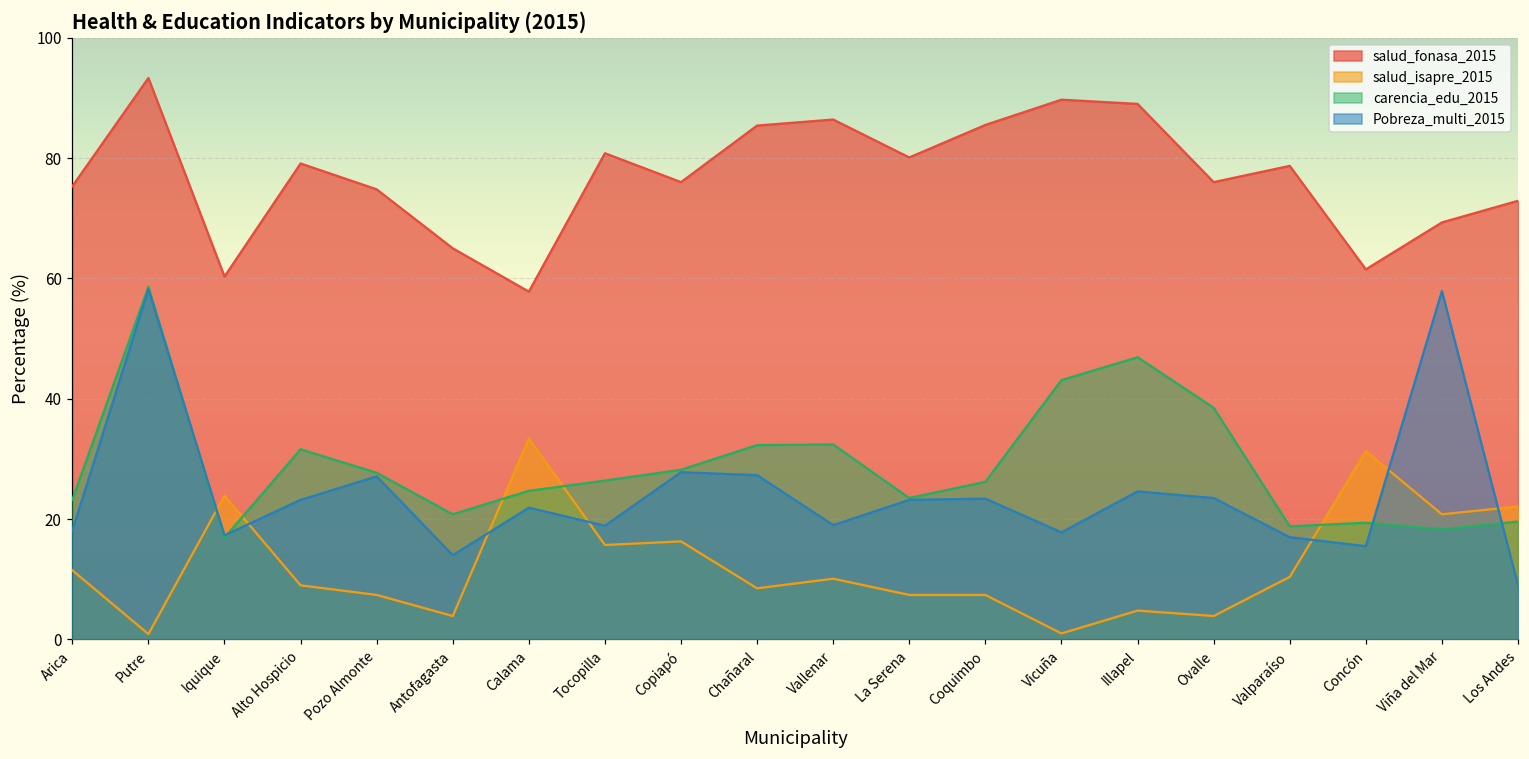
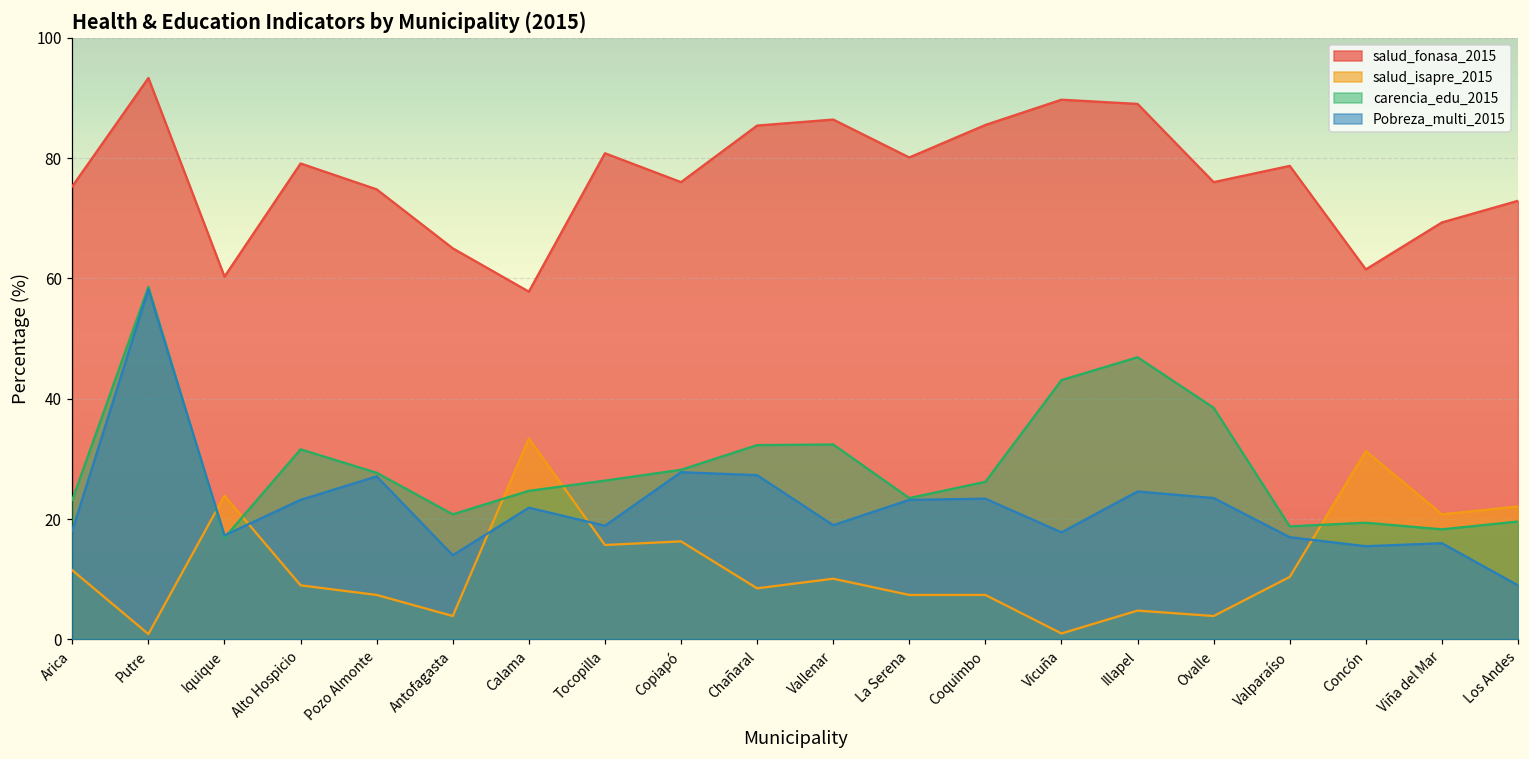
  {
    "salud_fonasa_2015": {
      "Arica": 75,
      "Putre": 93,
      "Iquique": 60,
      "Alto Hospicio": 79,
      "Pozo Almonte": 75,
      "Antofagasta": 65,
      "Calama": 58,
      "Tocopilla": 81,
      "Copiapó": 76,
      "Chañaral": 85,
      "Vallenar": 86,
      "La Serena": 80,
      "Coquimbo": 86,
      "Vicuña": 90,
      "Illapel": 89,
      "Ovalle": 76,
      "Valparaíso": 79,
      "Concón": 62,
      "Viña del Mar": 69,
      "Los Andes": 73
    },
    "salud_isapre_2015": {
      "Arica": 12,
      "Putre": 1,
      "Iquique": 24,
      "Alto Hospicio": 9,
      "Pozo Almonte": 7,
      "Antofagasta": 4,
      "Calama": 33,
      "Tocopilla": 16,
      "Copiapó": 16,
      "Chañaral": 9,
      "Vallenar": 10,
      "La Serena": 7,
      "Coquimbo": 7,
      "Vicuña": 1,
      "Illapel": 5,
      "Ovalle": 4,
      "Valparaíso": 10,
      "Concón": 31,
      "Viña del Mar": 21,
      "Los Andes": 22
    },
    "carencia_edu_2015": {
      "Arica": 23,
      "Alto Hospicio": 32,
      "Pozo Almonte": 28,
      "Antofagasta": 21,
      "Calama": 25,
      "Tocopilla": 26,
      "Chañaral": 32,
      "Vallenar": 32,
      "Coquimbo": 26,
      "Vicuña": 43,
      "Illapel": 47,
      "Ovalle": 39,
      "Valparaíso": 19,
      "Concón": 19,
      "Viña del Mar": 18,
      "Los Andes": 20
    },
    "Pobreza_multi_2015": {
      "Arica": 18,
      "Alto Hospicio": 23,
      "Pozo Almonte": 27,
      "Antofagasta": 14,
      "Calama": 22,
      "Tocopilla": 19,
      "Chañaral": 27,
      "Vallenar": 19,
      "Coquimbo": 23,
      "Vicuña": 18,
      "Illapel": 25,
      "Ovalle": 24,
      "Valparaíso": 17,
      "Concón": 16,
-     "Viña del Mar": 58,
+     "Viña del Mar": 16,
      "Los Andes": 9
    }
  }
